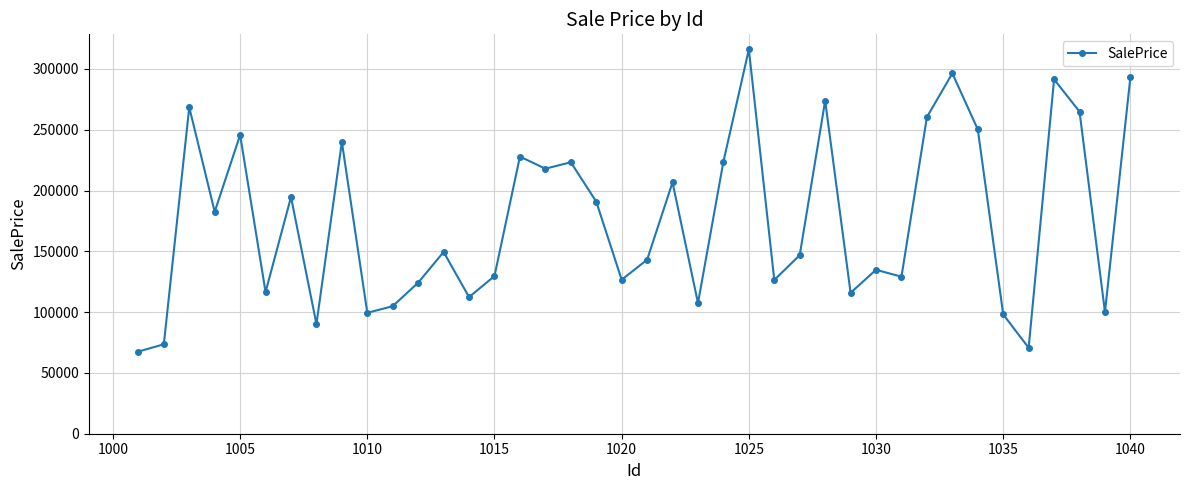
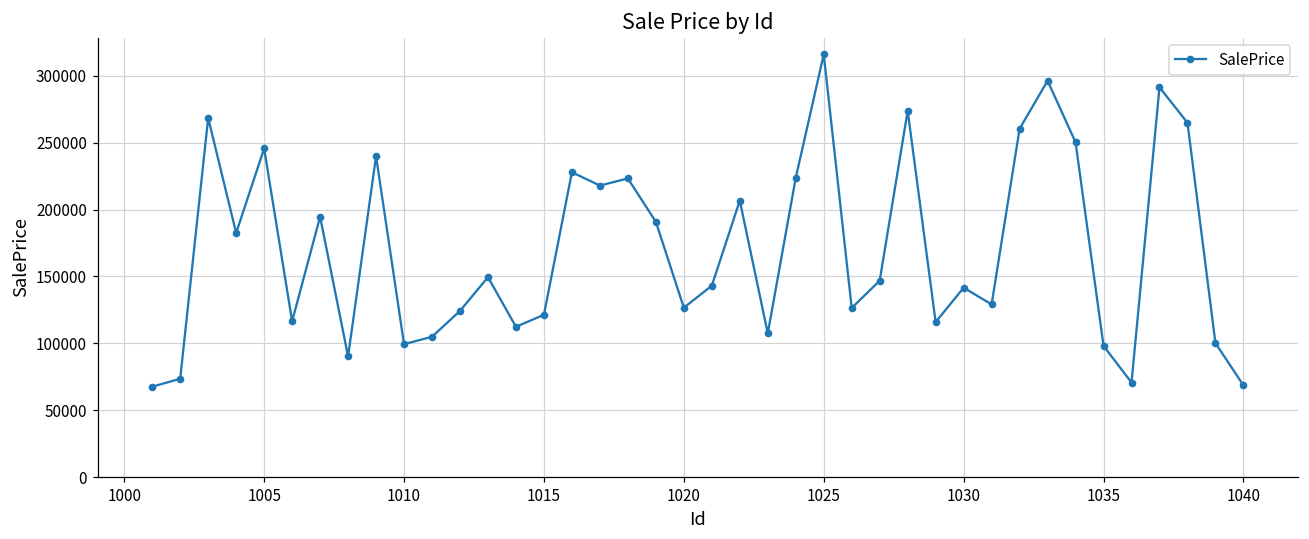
  {
    "1005": 246000,
    "1010": 99000,
-   "1015": 130000,
+   "1015": 121000,
    "1020": 127000,
    "1025": 316000,
-   "1030": 135000,
+   "1030": 142000,
    "1035": 98000,
-   "1040": 293000
+   "1040": 69000
  }
